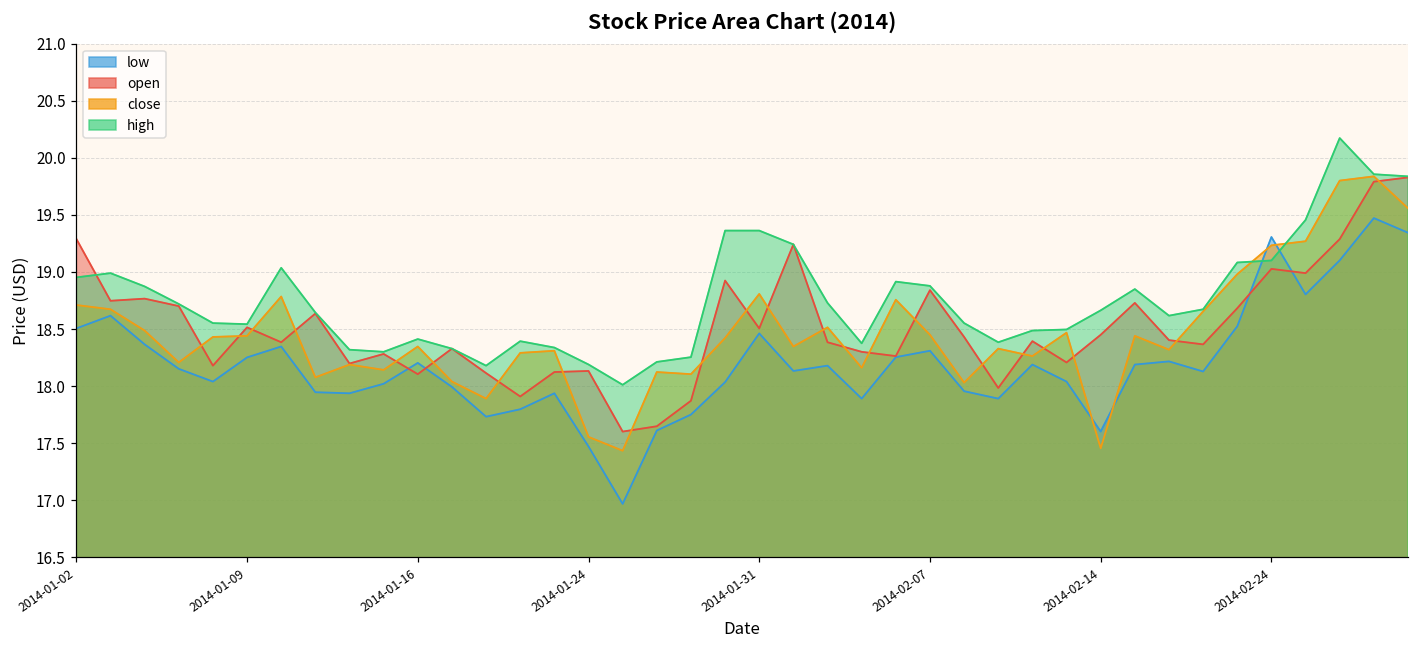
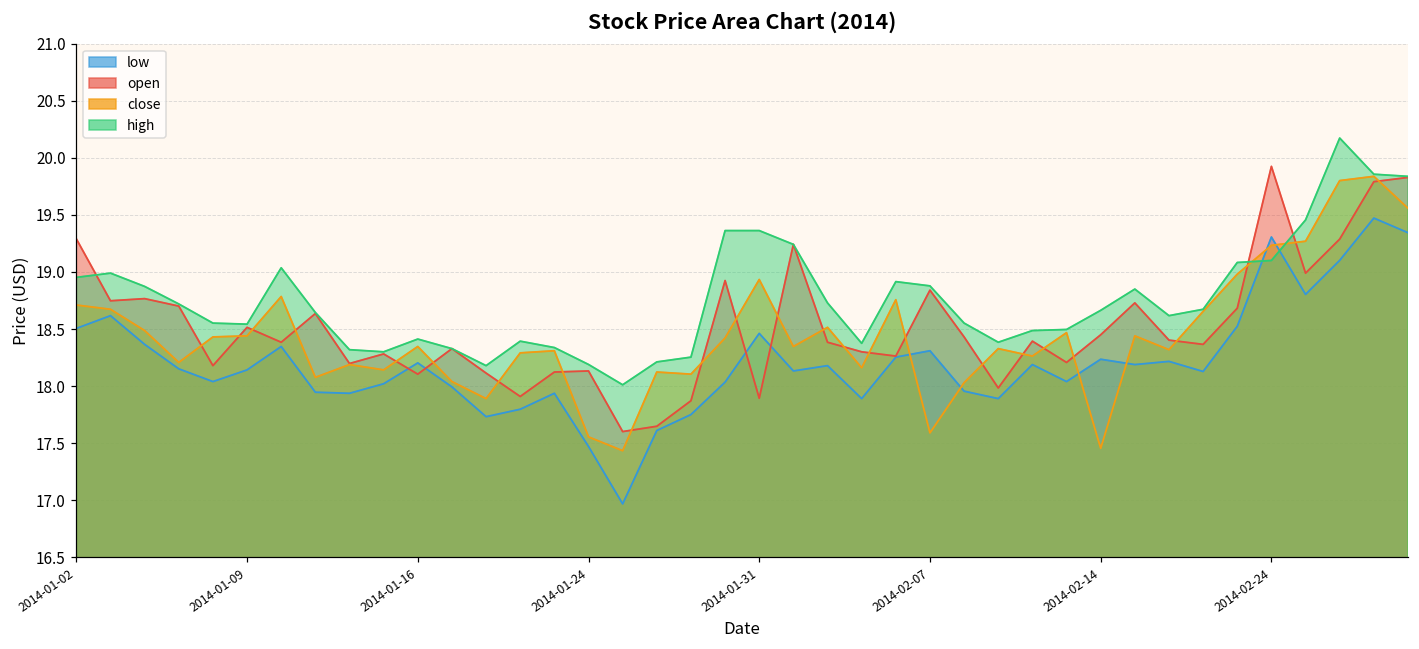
  {
    "low": {
      "2014-01-02": 18.51,
-     "2014-01-09": 18.25,
+     "2014-01-09": 18.14,
      "2014-01-16": 18.20,
      "2014-01-24": 17.47,
      "2014-01-31": 18.46,
      "2014-02-07": 18.31,
-     "2014-02-14": 17.60,
+     "2014-02-14": 18.24,
      "2014-02-24": 19.31
    },
    "open": {
      "2014-01-02": 19.29,
      "2014-01-09": 18.51,
      "2014-01-16": 18.10,
      "2014-01-24": 18.13,
-     "2014-01-31": 18.51,
+     "2014-01-31": 17.89,
      "2014-02-07": 18.84,
      "2014-02-14": 18.45,
-     "2014-02-24": 19.03
+     "2014-02-24": 19.93
    },
    "close": {
      "2014-01-02": 18.71,
      "2014-01-09": 18.44,
      "2014-01-16": 18.35,
      "2014-01-24": 17.55,
-     "2014-01-31": 18.81,
-     "2014-02-07": 18.45,
+     "2014-01-31": 18.93,
+     "2014-02-07": 17.59,
      "2014-02-14": 17.45,
      "2014-02-24": 19.23
    },
    "high": {
      "2014-01-02": 18.95,
      "2014-01-09": 18.54,
      "2014-01-16": 18.41,
      "2014-01-24": 18.19,
      "2014-01-31": 19.36,
      "2014-02-07": 18.88,
      "2014-02-14": 18.66,
      "2014-02-24": 19.10
    }
  }
